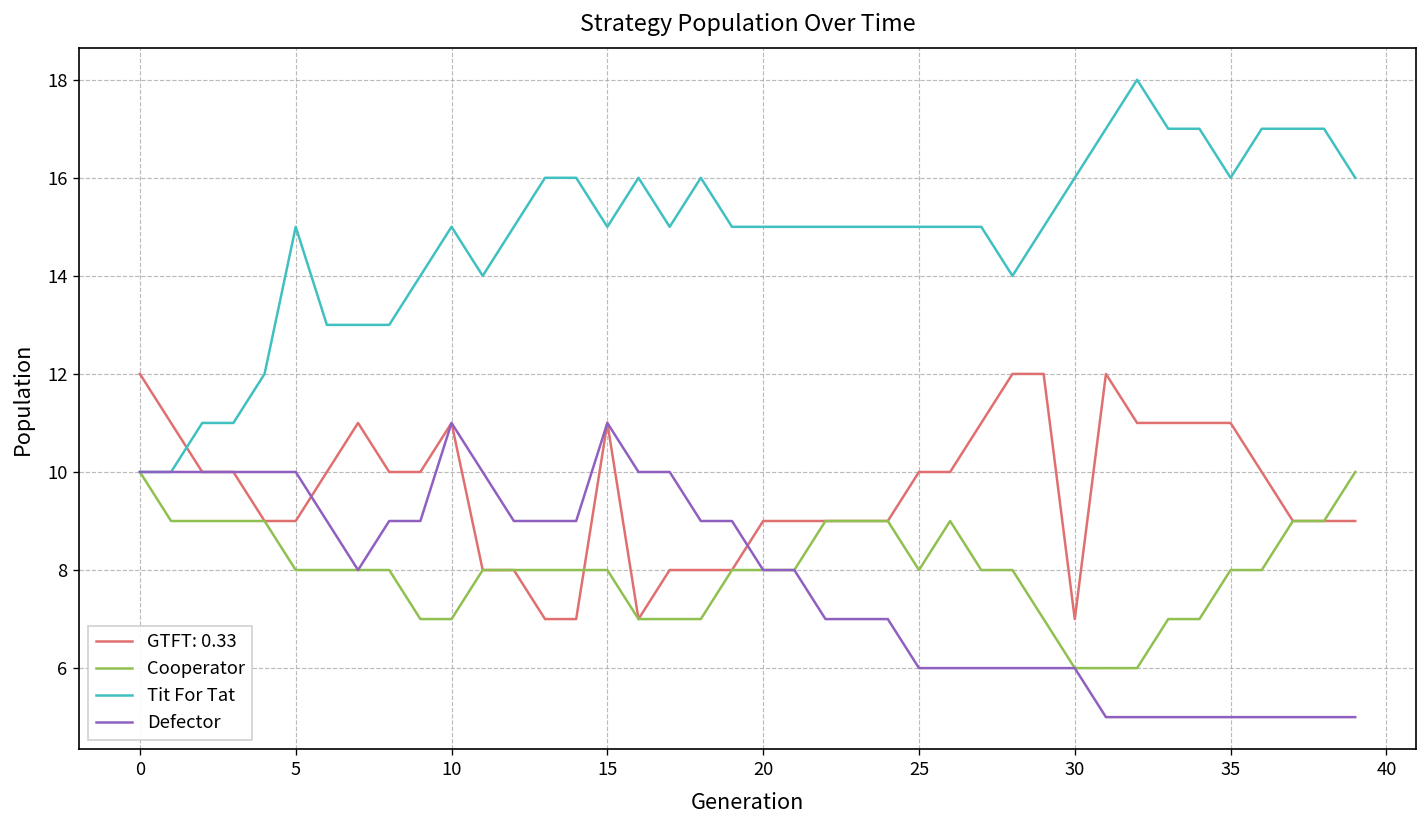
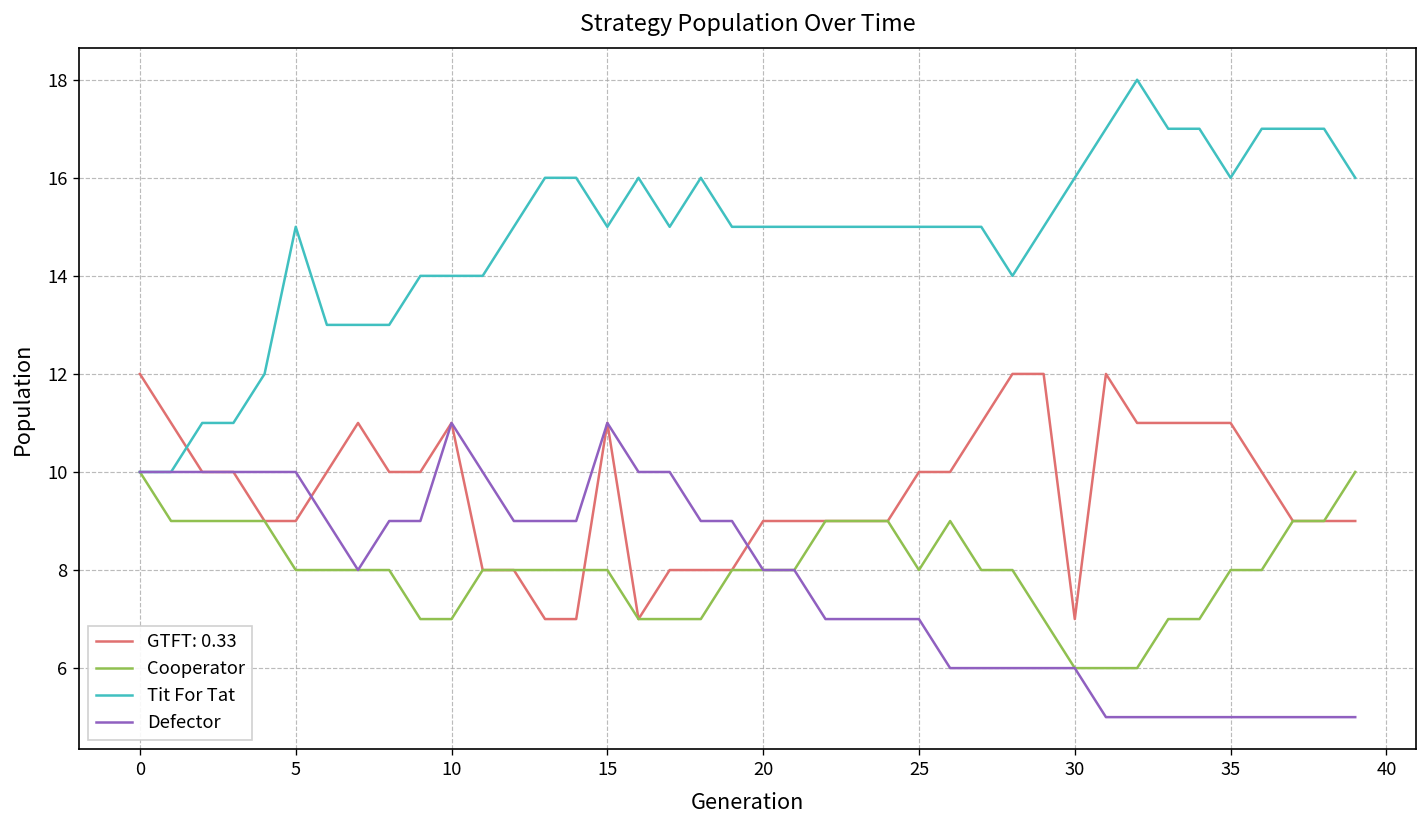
  {
    "GTFT: 0.33": {
      "0": 12,
      "5": 9,
      "20": 9,
      "25": 10,
      "30": 7,
      "35": 11
    },
    "Cooperator": {
      "5": 8,
      "10": 7,
      "15": 8,
      "25": 8,
      "35": 8
    },
    "Tit For Tat": {
      "5": 15,
-     "10": 15,
+     "10": 14,
      "15": 15,
      "20": 15,
      "25": 15,
      "30": 16,
      "35": 16
    },
    "Defector": {
      "5": 10,
-     "25": 6,
+     "25": 7,
      "35": 5
    }
  }
